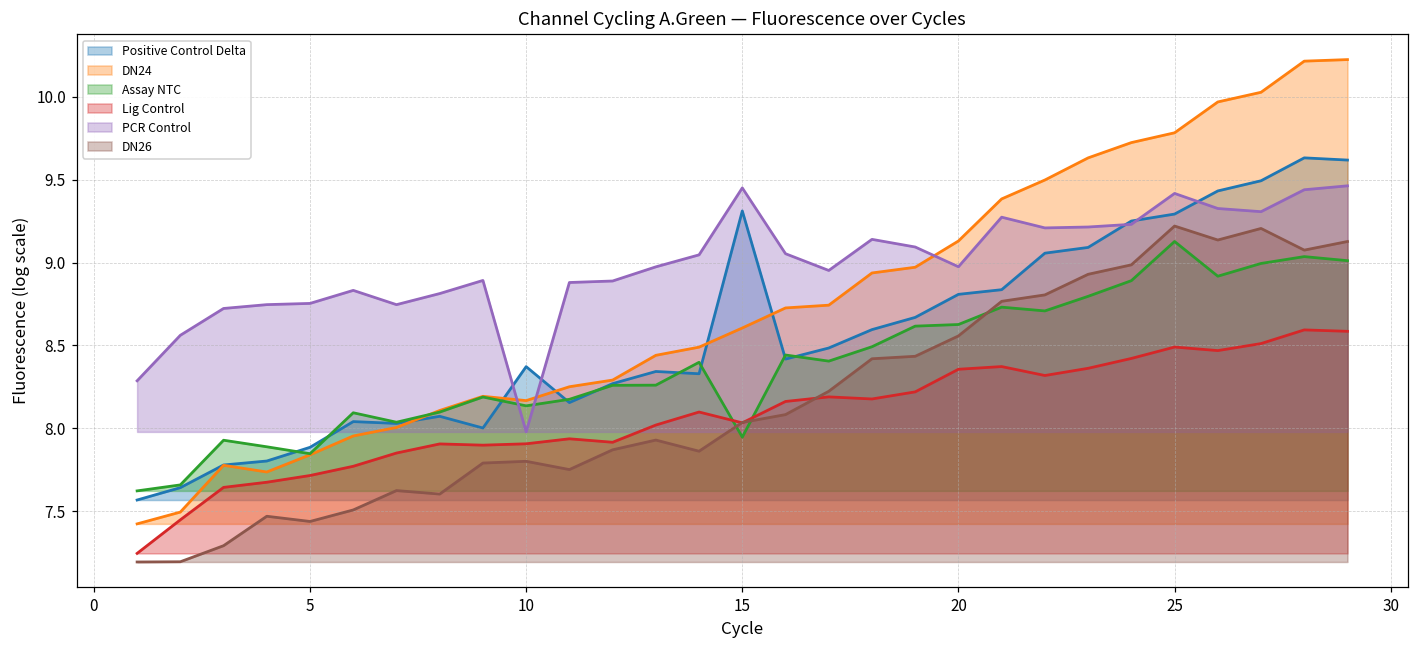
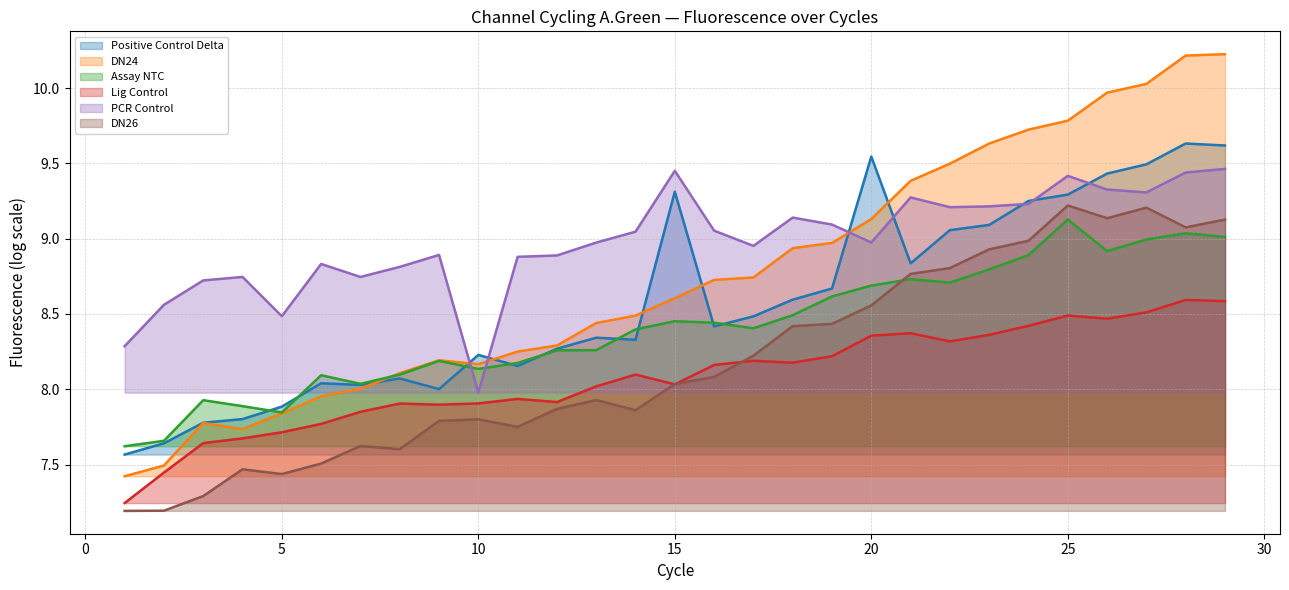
  {
    "Positive Control Delta": {
      "5": 7.88,
-     "10": 8.37,
+     "10": 8.23,
      "15": 9.31,
-     "20": 8.81,
+     "20": 9.54,
      "25": 9.29
    },
    "Assay NTC": {
      "10": 8.13,
-     "15": 7.95,
-     "20": 8.63,
+     "15": 8.45,
+     "20": 8.69,
      "25": 9.13
    },
    "PCR Control": {
-     "5": 8.75,
+     "5": 8.48,
      "10": 7.98,
      "15": 9.45,
      "20": 8.97,
      "25": 9.42
    }
  }
